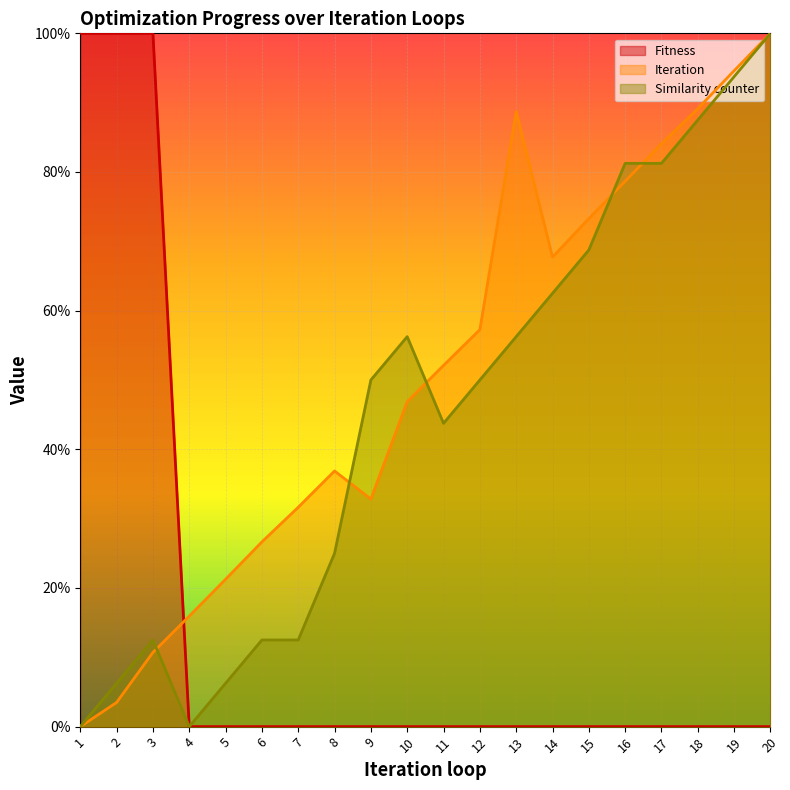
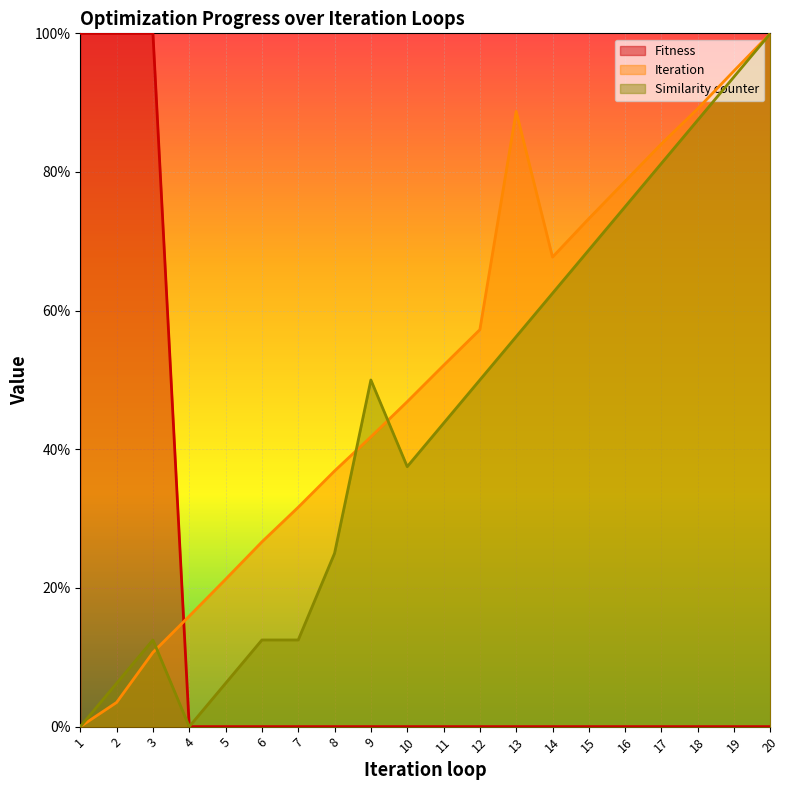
  {
    "Fitness": {
      "1": "100%",
      "2": "100%",
      "3": "100%",
      "5": "0%",
      "6": "0%",
      "7": "0%",
      "8": "0%",
      "9": "0%",
      "10": "0%",
      "11": "0%",
      "12": "0%",
      "13": "0%",
      "14": "0%",
      "15": "0%",
      "16": "0%",
      "17": "0%",
      "18": "0%",
      "19": "0%",
      "20": "0%"
    },
    "Iteration": {
      "2": "3%",
      "3": "11%",
      "4": "16%",
      "5": "21%",
      "6": "27%",
      "7": "32%",
      "8": "37%",
-     "9": "33%",
+     "9": "42%",
      "10": "47%",
      "11": "52%",
      "12": "57%",
      "13": "89%",
      "14": "68%",
      "15": "73%",
      "16": "79%",
      "17": "84%",
      "18": "89%"
    },
    "Similarity counter": {
      "2": "6%",
      "3": "13%",
      "5": "6%",
      "6": "13%",
      "7": "13%",
      "8": "25%",
      "9": "50%",
-     "10": "56%",
+     "10": "38%",
      "11": "44%",
      "12": "50%",
      "13": "56%",
      "14": "63%",
      "15": "69%",
-     "16": "81%",
+     "16": "75%",
      "17": "81%",
      "18": "88%"
    }
  }
